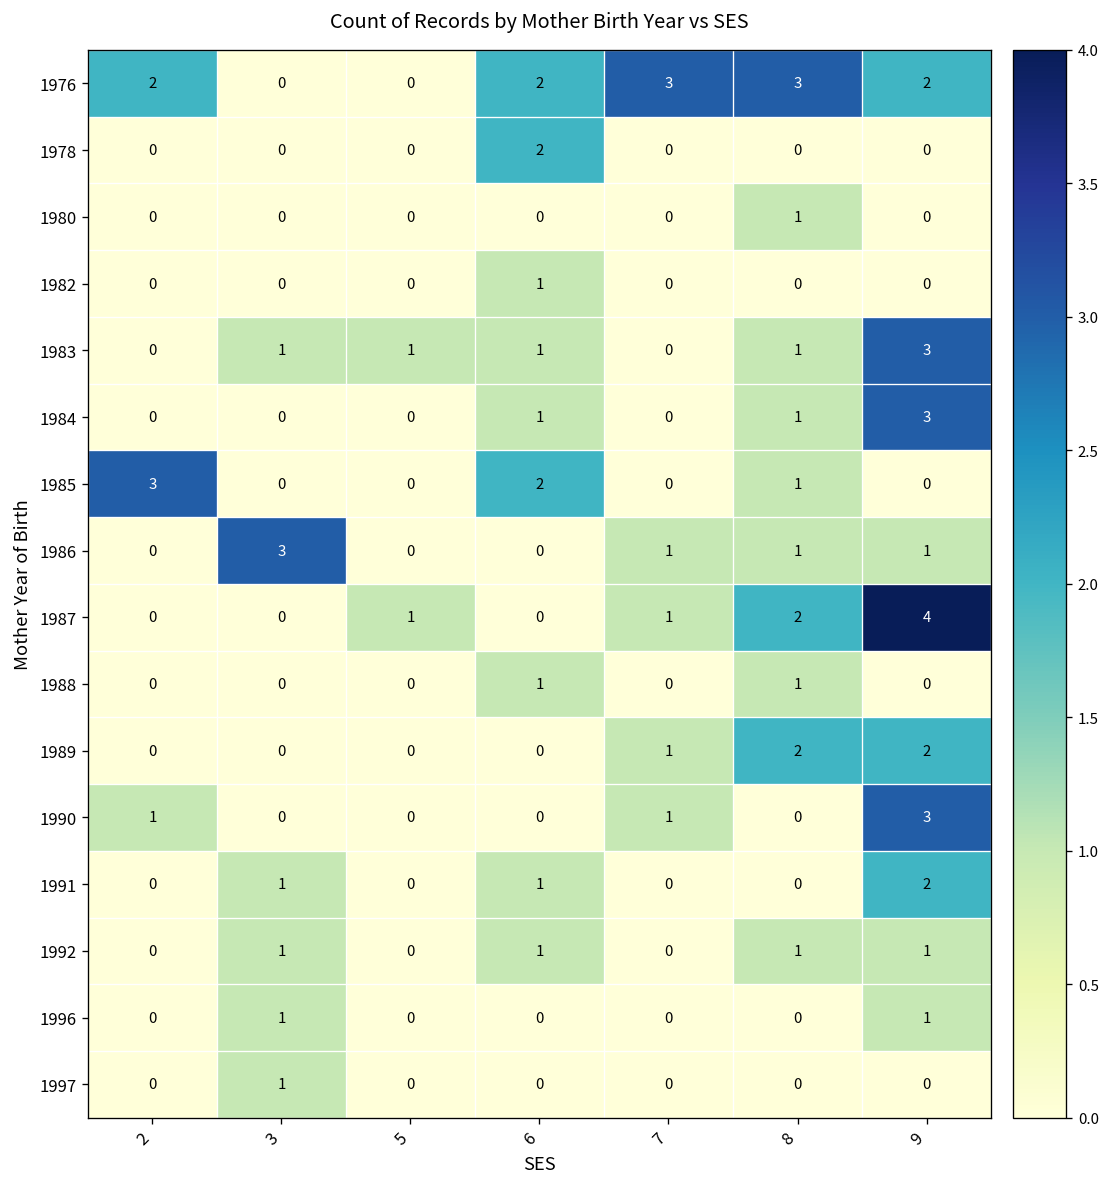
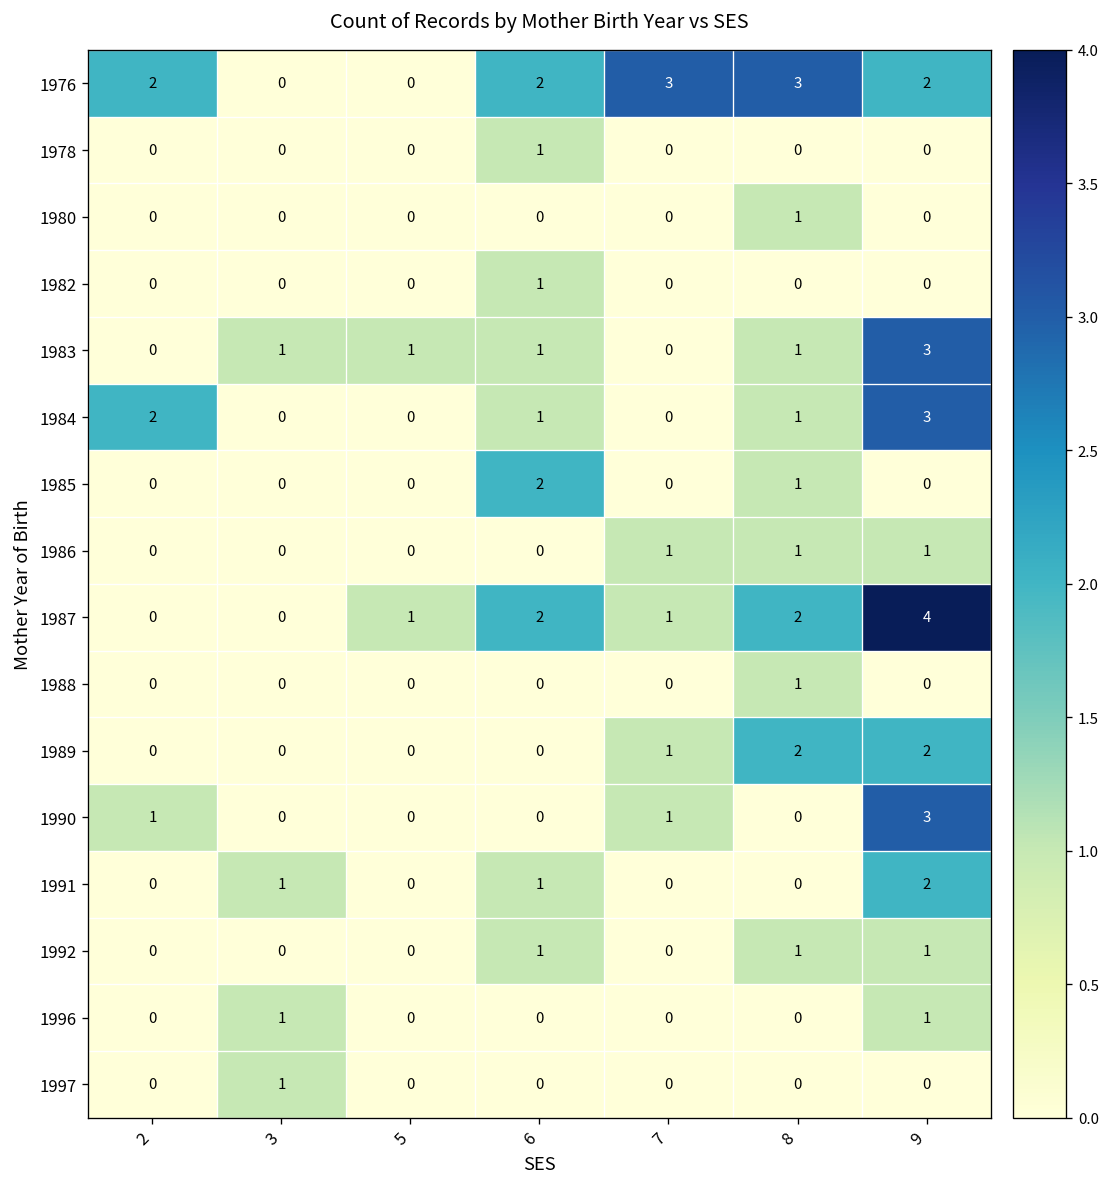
  {
    "1976": {
      "2": 2,
      "3": 0,
      "5": 0,
      "6": 2,
      "7": 3,
      "8": 3,
      "9": 2
    },
    "1978": {
      "2": 0,
      "3": 0,
      "5": 0,
-     "6": 2,
+     "6": 1,
      "7": 0,
      "8": 0,
      "9": 0
    },
    "1980": {
      "2": 0,
      "3": 0,
      "5": 0,
      "6": 0,
      "7": 0,
      "8": 1,
      "9": 0
    },
    "1982": {
      "2": 0,
      "3": 0,
      "5": 0,
      "6": 1,
      "7": 0,
      "8": 0,
      "9": 0
    },
    "1983": {
      "2": 0,
      "3": 1,
      "5": 1,
      "6": 1,
      "7": 0,
      "8": 1,
      "9": 3
    },
    "1984": {
-     "2": 0,
+     "2": 2,
      "3": 0,
      "5": 0,
      "6": 1,
      "7": 0,
      "8": 1,
      "9": 3
    },
    "1985": {
-     "2": 3,
+     "2": 0,
      "3": 0,
      "5": 0,
      "6": 2,
      "7": 0,
      "8": 1,
      "9": 0
    },
    "1986": {
      "2": 0,
-     "3": 3,
+     "3": 0,
      "5": 0,
      "6": 0,
      "7": 1,
      "8": 1,
      "9": 1
    },
    "1987": {
      "2": 0,
      "3": 0,
      "5": 1,
-     "6": 0,
+     "6": 2,
      "7": 1,
      "8": 2,
      "9": 4
    },
    "1988": {
      "2": 0,
      "3": 0,
      "5": 0,
-     "6": 1,
+     "6": 0,
      "7": 0,
      "8": 1,
      "9": 0
    },
    "1989": {
      "2": 0,
      "3": 0,
      "5": 0,
      "6": 0,
      "7": 1,
      "8": 2,
      "9": 2
    },
    "1990": {
      "2": 1,
      "3": 0,
      "5": 0,
      "6": 0,
      "7": 1,
      "8": 0,
      "9": 3
    },
    "1991": {
      "2": 0,
      "3": 1,
      "5": 0,
      "6": 1,
      "7": 0,
      "8": 0,
      "9": 2
    },
    "1992": {
      "2": 0,
-     "3": 1,
+     "3": 0,
      "5": 0,
      "6": 1,
      "7": 0,
      "8": 1,
      "9": 1
    },
    "1996": {
      "2": 0,
      "3": 1,
      "5": 0,
      "6": 0,
      "7": 0,
      "8": 0,
      "9": 1
    },
    "1997": {
      "2": 0,
      "3": 1,
      "5": 0,
      "6": 0,
      "7": 0,
      "8": 0,
      "9": 0
    }
  }
